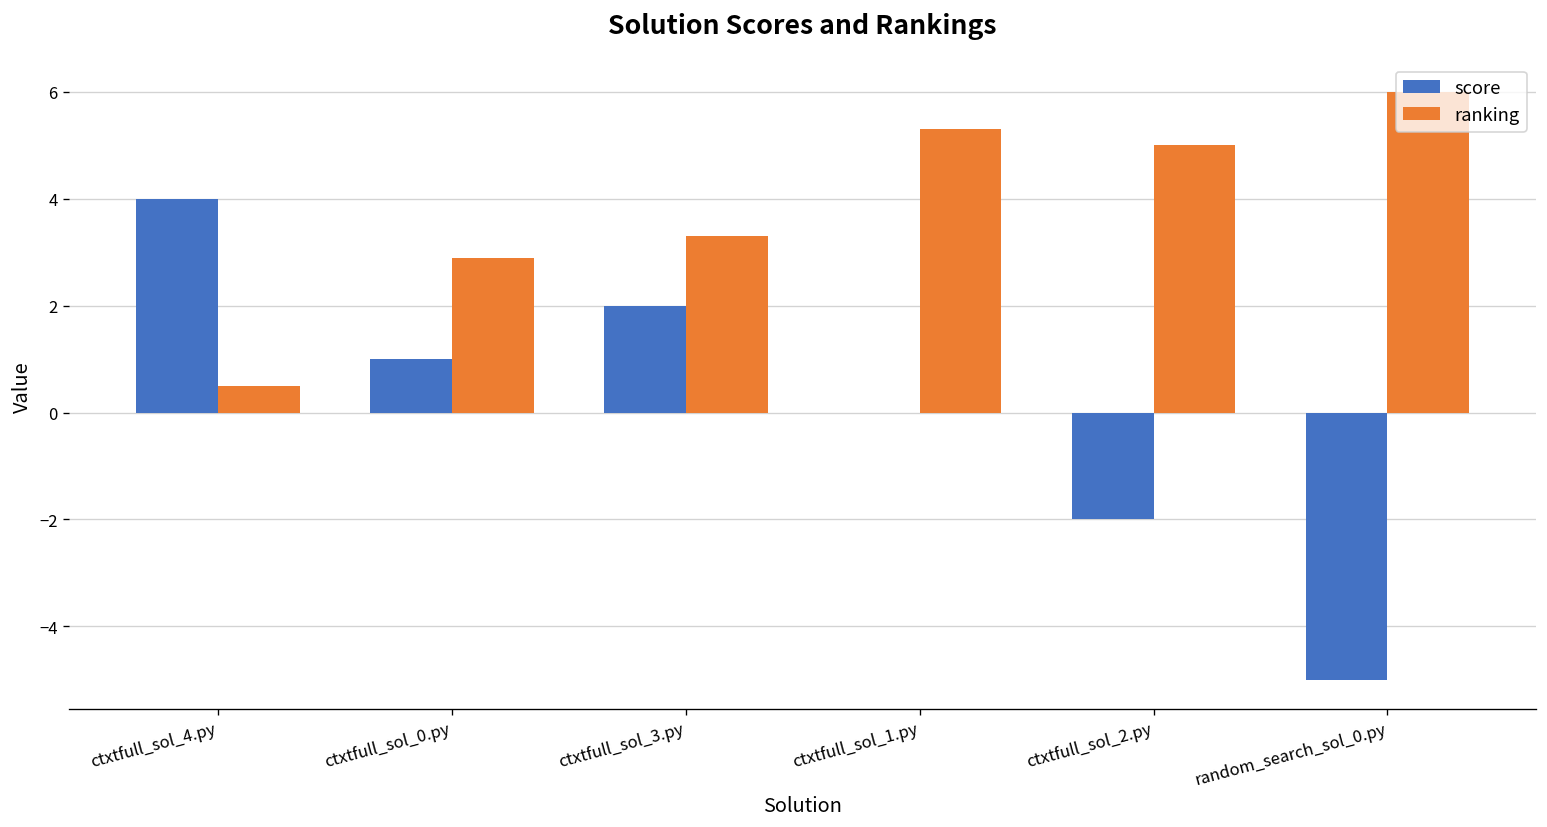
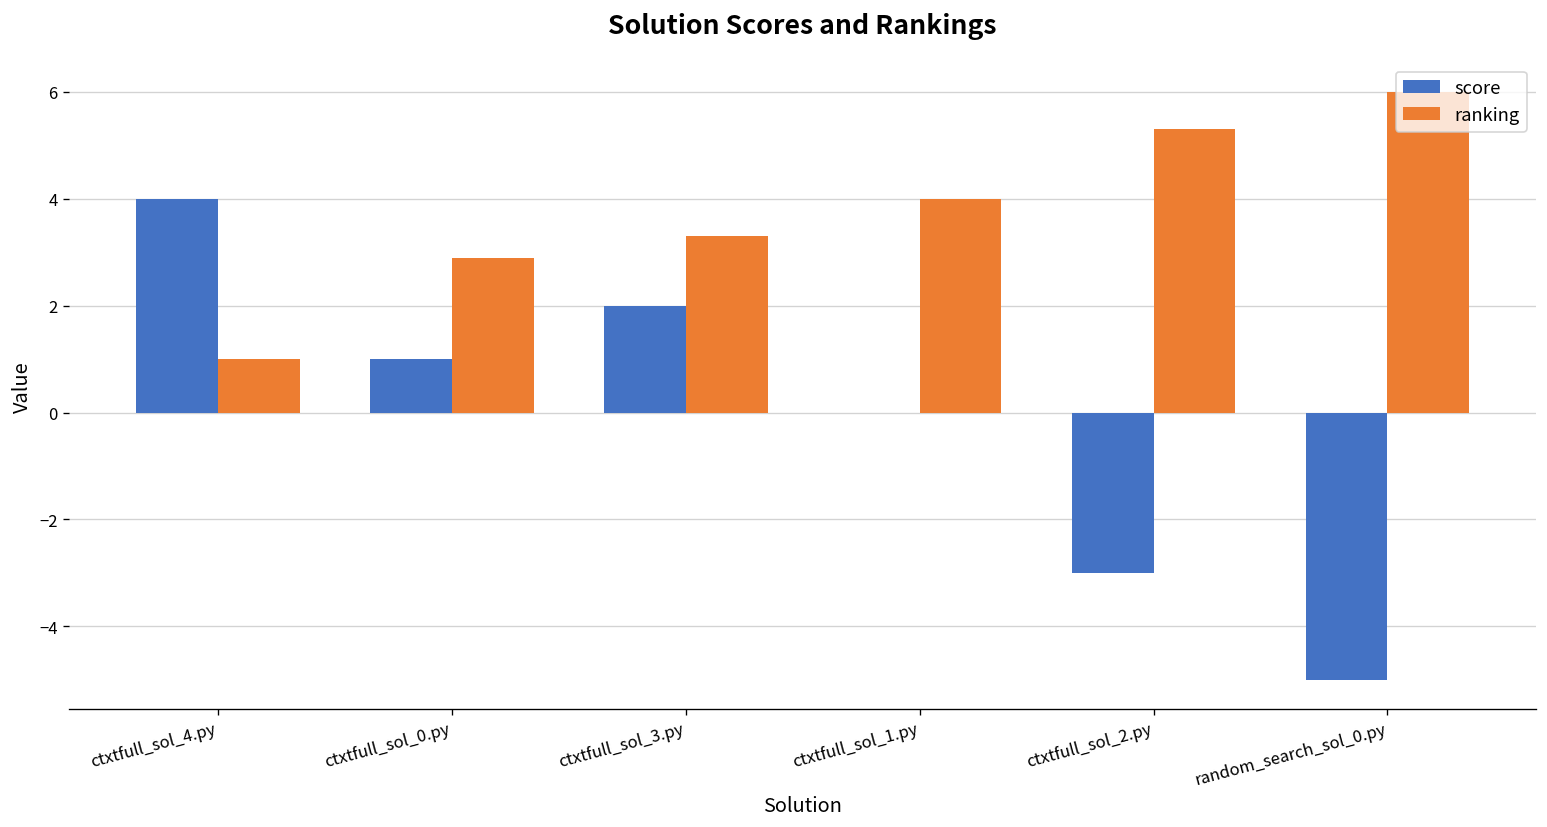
  {
    "score": {
      "ctxtfull_sol_4.py": 4,
      "ctxtfull_sol_0.py": 1,
      "ctxtfull_sol_3.py": 2,
      "ctxtfull_sol_1.py": 0,
-     "ctxtfull_sol_2.py": -2,
+     "ctxtfull_sol_2.py": -3,
      "random_search_sol_0.py": -5
    },
    "ranking": {
-     "ctxtfull_sol_4.py": 0.5,
+     "ctxtfull_sol_4.py": 1.0,
      "ctxtfull_sol_0.py": 2.9,
      "ctxtfull_sol_3.py": 3.3,
-     "ctxtfull_sol_1.py": 5.3,
-     "ctxtfull_sol_2.py": 5.0
+     "ctxtfull_sol_1.py": 4.0,
+     "ctxtfull_sol_2.py": 5.3
    }
  }
